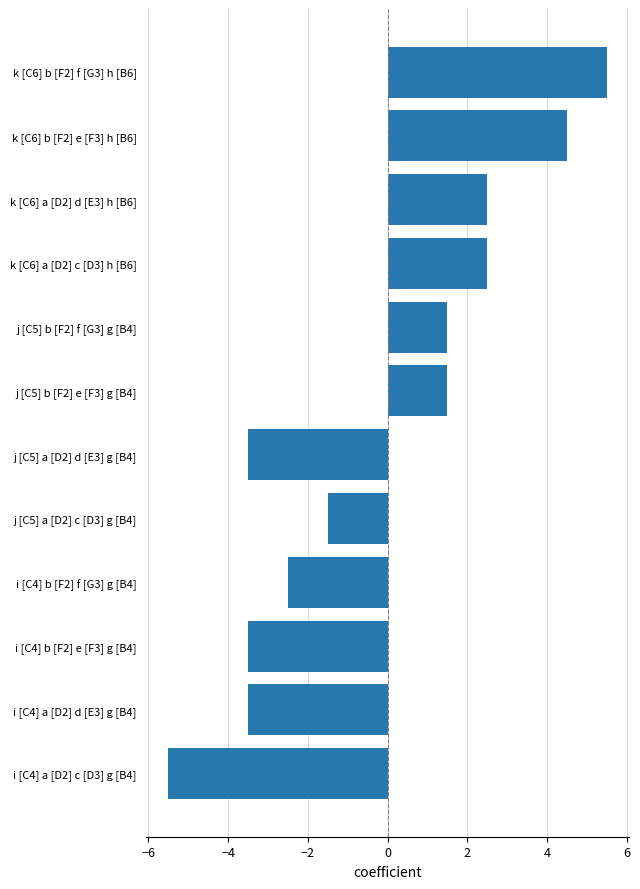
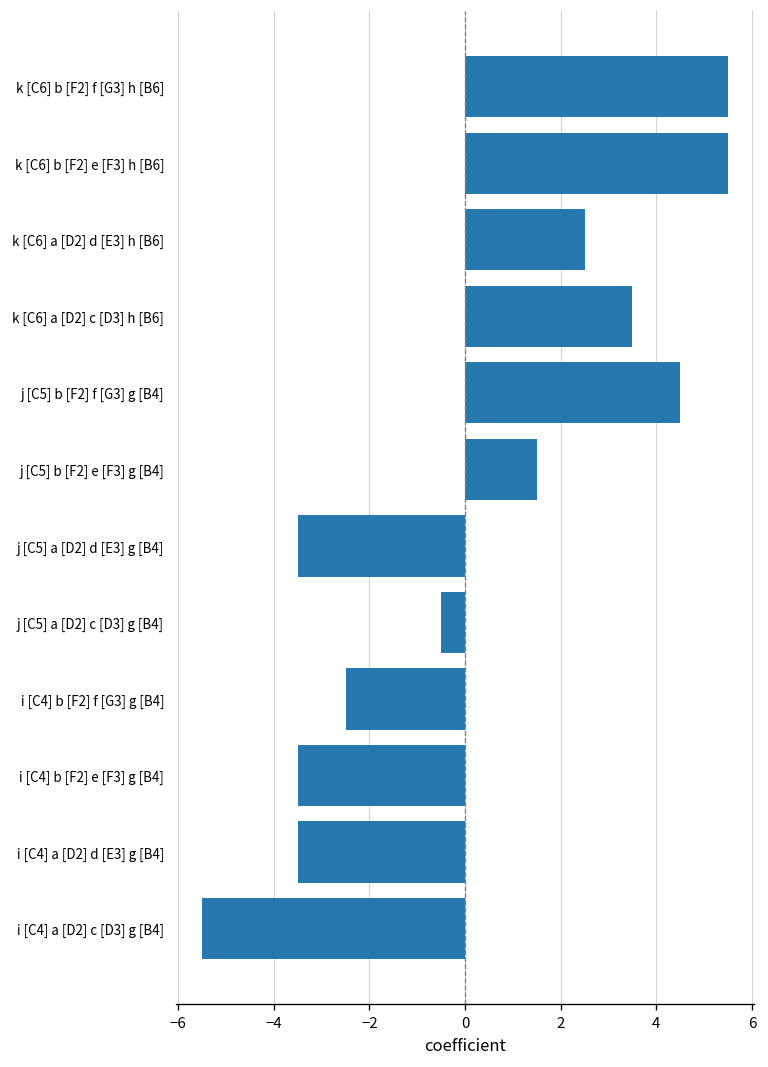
  {
    "k [C6] b [F2] f [G3] h [B6]": 5.5,
-   "k [C6] b [F2] e [F3] h [B6]": 4.5,
+   "k [C6] b [F2] e [F3] h [B6]": 5.5,
    "k [C6] a [D2] d [E3] h [B6]": 2.5,
-   "k [C6] a [D2] c [D3] h [B6]": 2.5,
-   "j [C5] b [F2] f [G3] g [B4]": 1.5,
+   "k [C6] a [D2] c [D3] h [B6]": 3.5,
+   "j [C5] b [F2] f [G3] g [B4]": 4.5,
    "j [C5] b [F2] e [F3] g [B4]": 1.5,
    "j [C5] a [D2] d [E3] g [B4]": -3.5,
-   "j [C5] a [D2] c [D3] g [B4]": -1.5,
+   "j [C5] a [D2] c [D3] g [B4]": -0.5,
    "i [C4] b [F2] f [G3] g [B4]": -2.5,
    "i [C4] b [F2] e [F3] g [B4]": -3.5,
    "i [C4] a [D2] d [E3] g [B4]": -3.5,
    "i [C4] a [D2] c [D3] g [B4]": -5.5
  }
